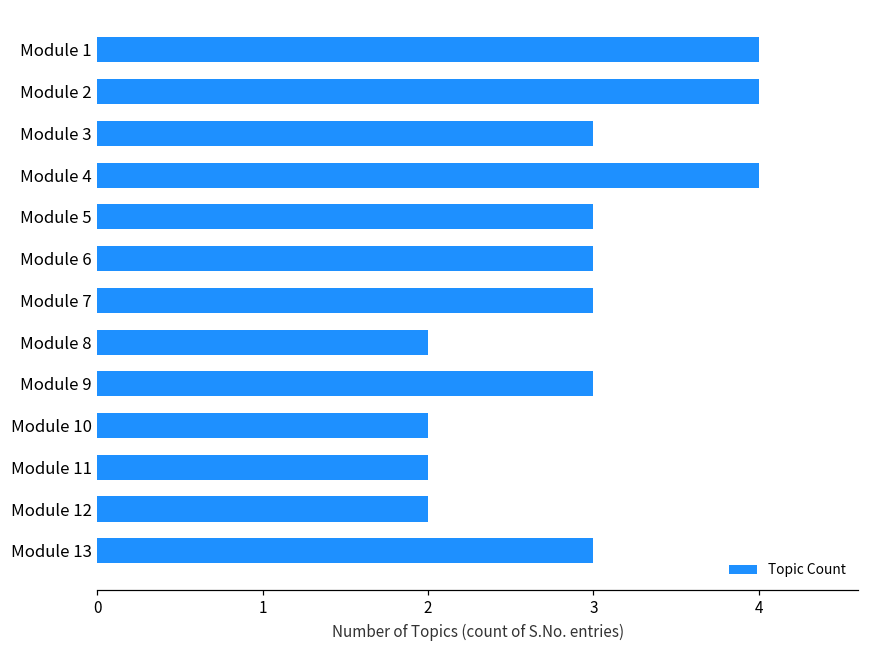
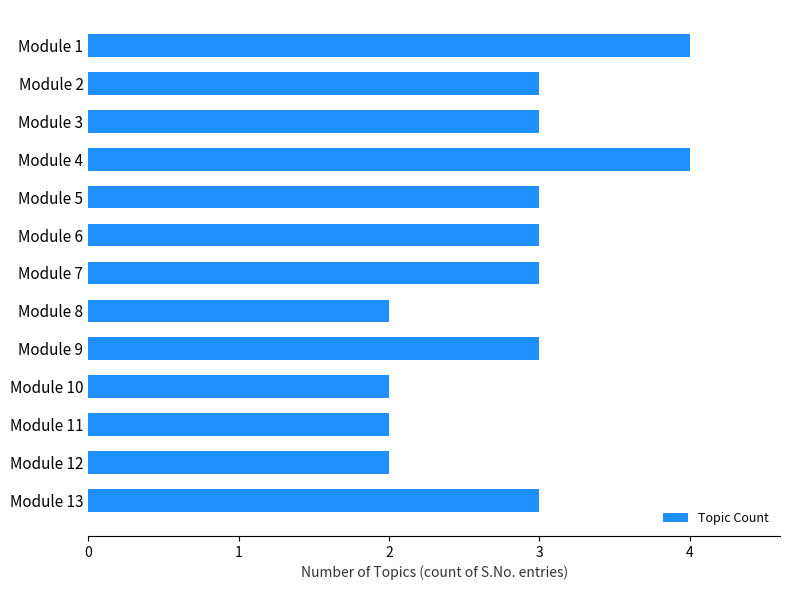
  {
    "Module 1": 4,
-   "Module 2": 4,
+   "Module 2": 3,
    "Module 3": 3,
    "Module 4": 4,
    "Module 5": 3,
    "Module 6": 3,
    "Module 7": 3,
    "Module 8": 2,
    "Module 9": 3,
    "Module 10": 2,
    "Module 11": 2,
    "Module 12": 2,
    "Module 13": 3
  }
